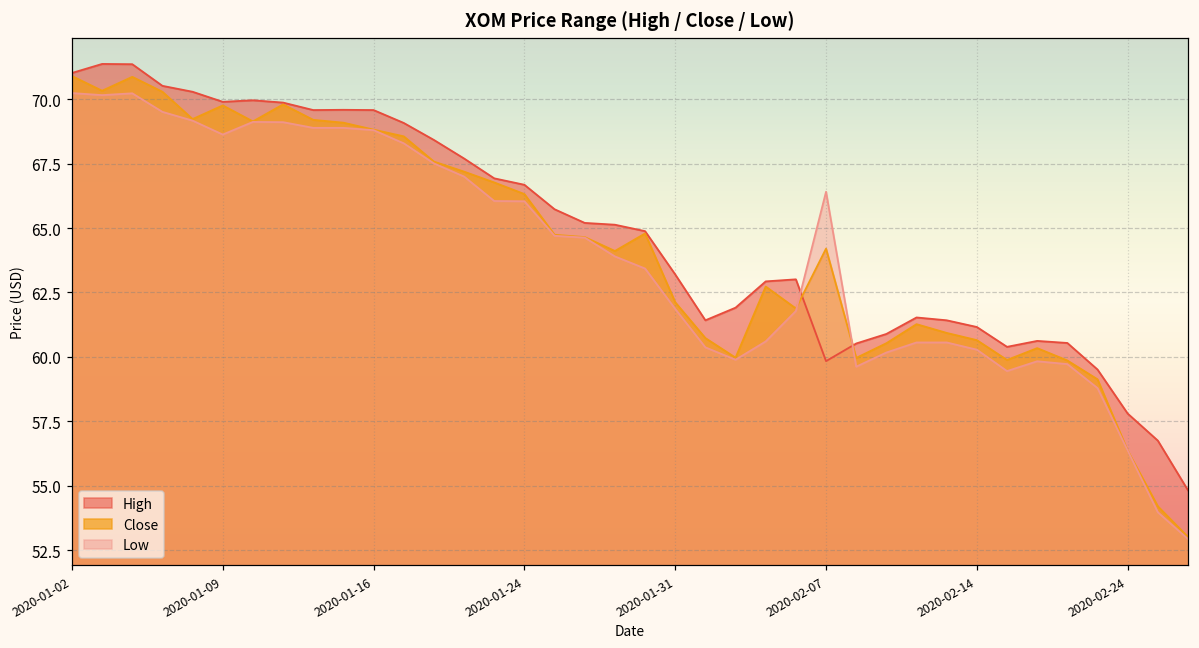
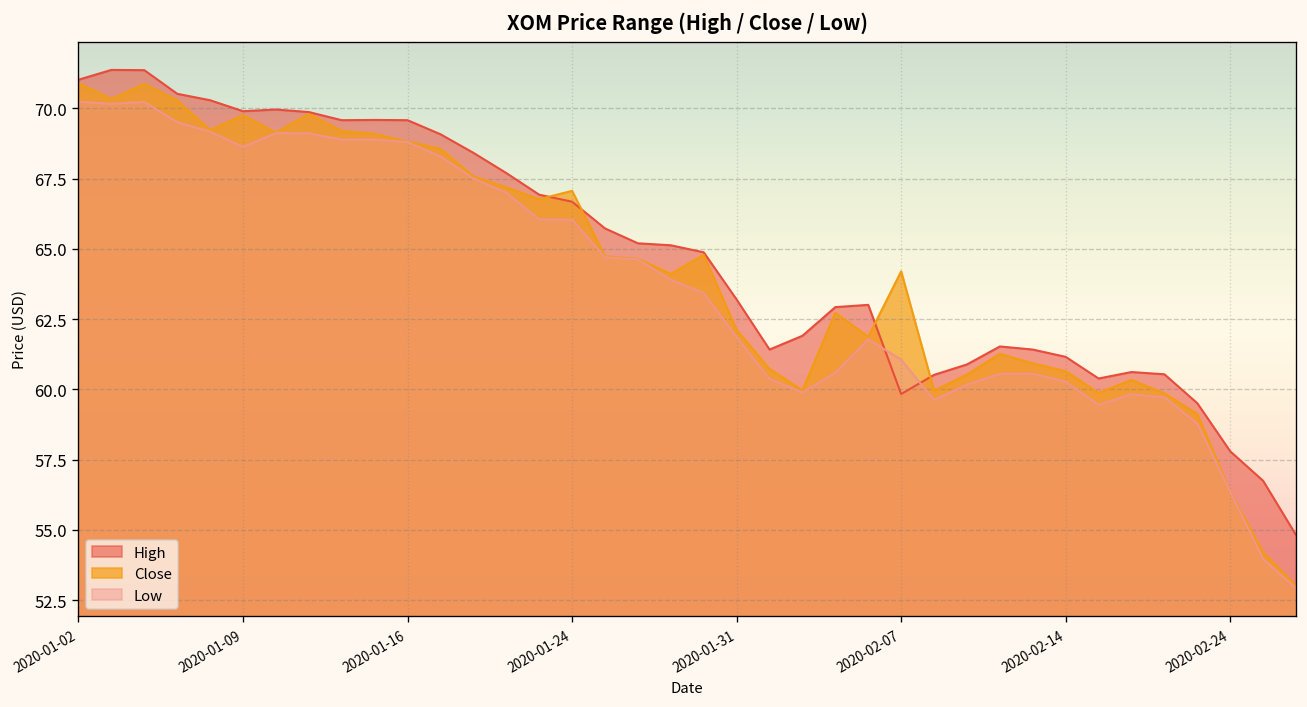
  {
    "High": {
      "2020-01-02": 71.0,
      "2020-01-09": 69.9,
      "2020-01-16": 69.6,
      "2020-01-24": 66.7,
      "2020-01-31": 63.2,
      "2020-02-07": 59.8,
      "2020-02-14": 61.2,
      "2020-02-24": 57.8
    },
    "Close": {
      "2020-01-02": 70.9,
      "2020-01-09": 69.8,
-     "2020-01-24": 66.3,
+     "2020-01-24": 67.1,
      "2020-01-31": 62.1,
      "2020-02-07": 64.2,
      "2020-02-14": 60.7
    },
    "Low": {
      "2020-01-02": 70.2,
      "2020-01-09": 68.6,
      "2020-01-24": 66.0,
      "2020-01-31": 61.9,
-     "2020-02-07": 66.4,
+     "2020-02-07": 61.1,
      "2020-02-14": 60.3
    }
  }
